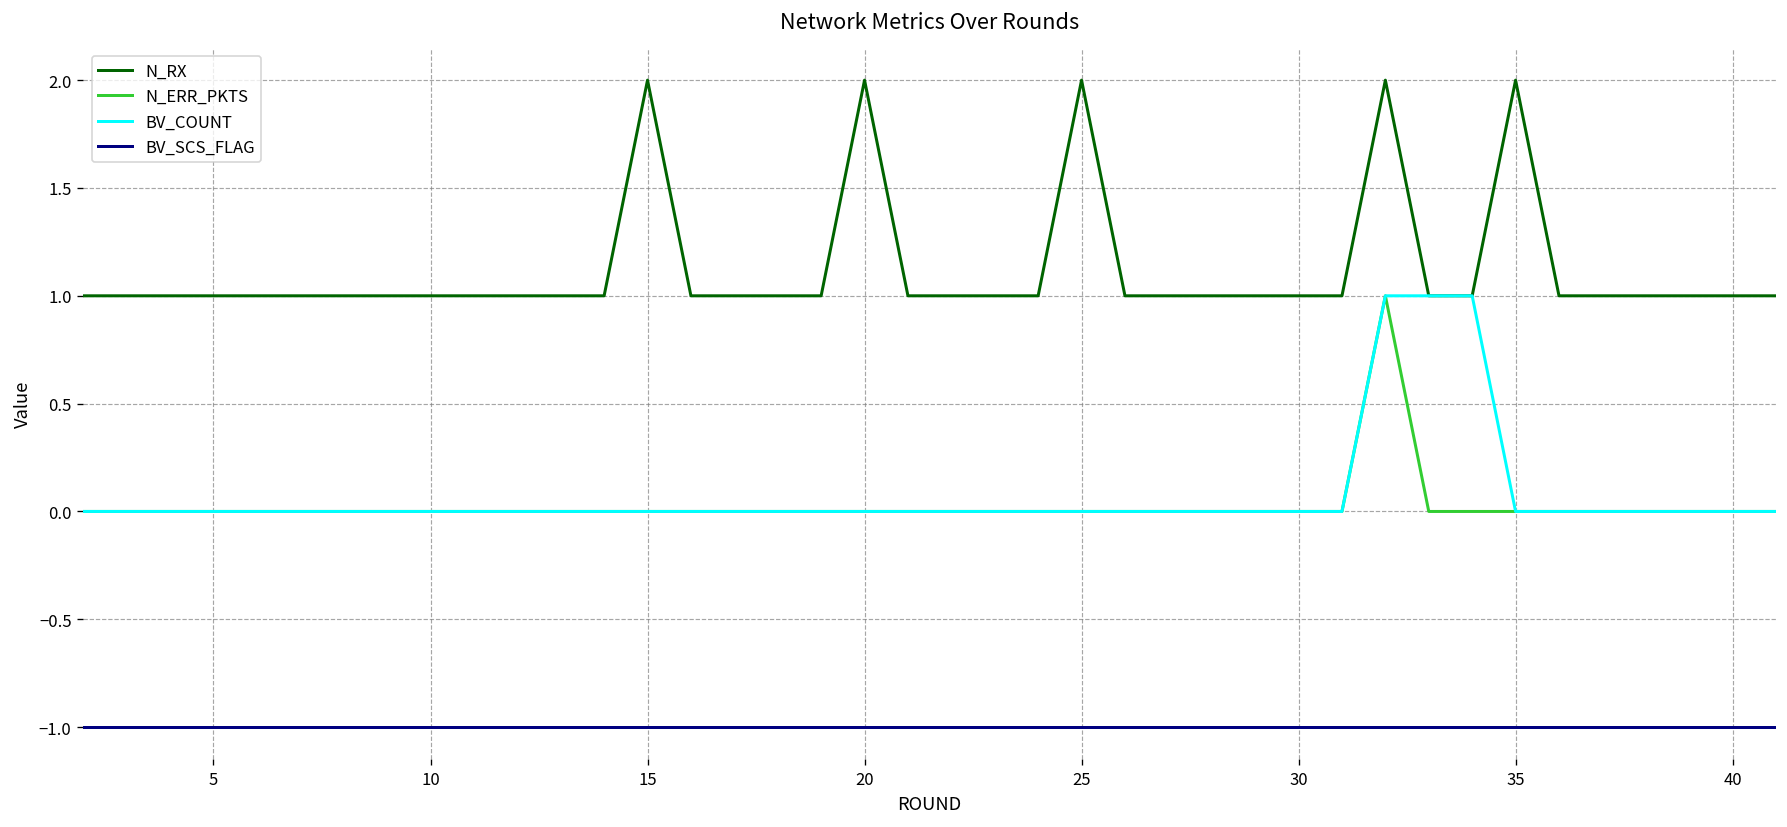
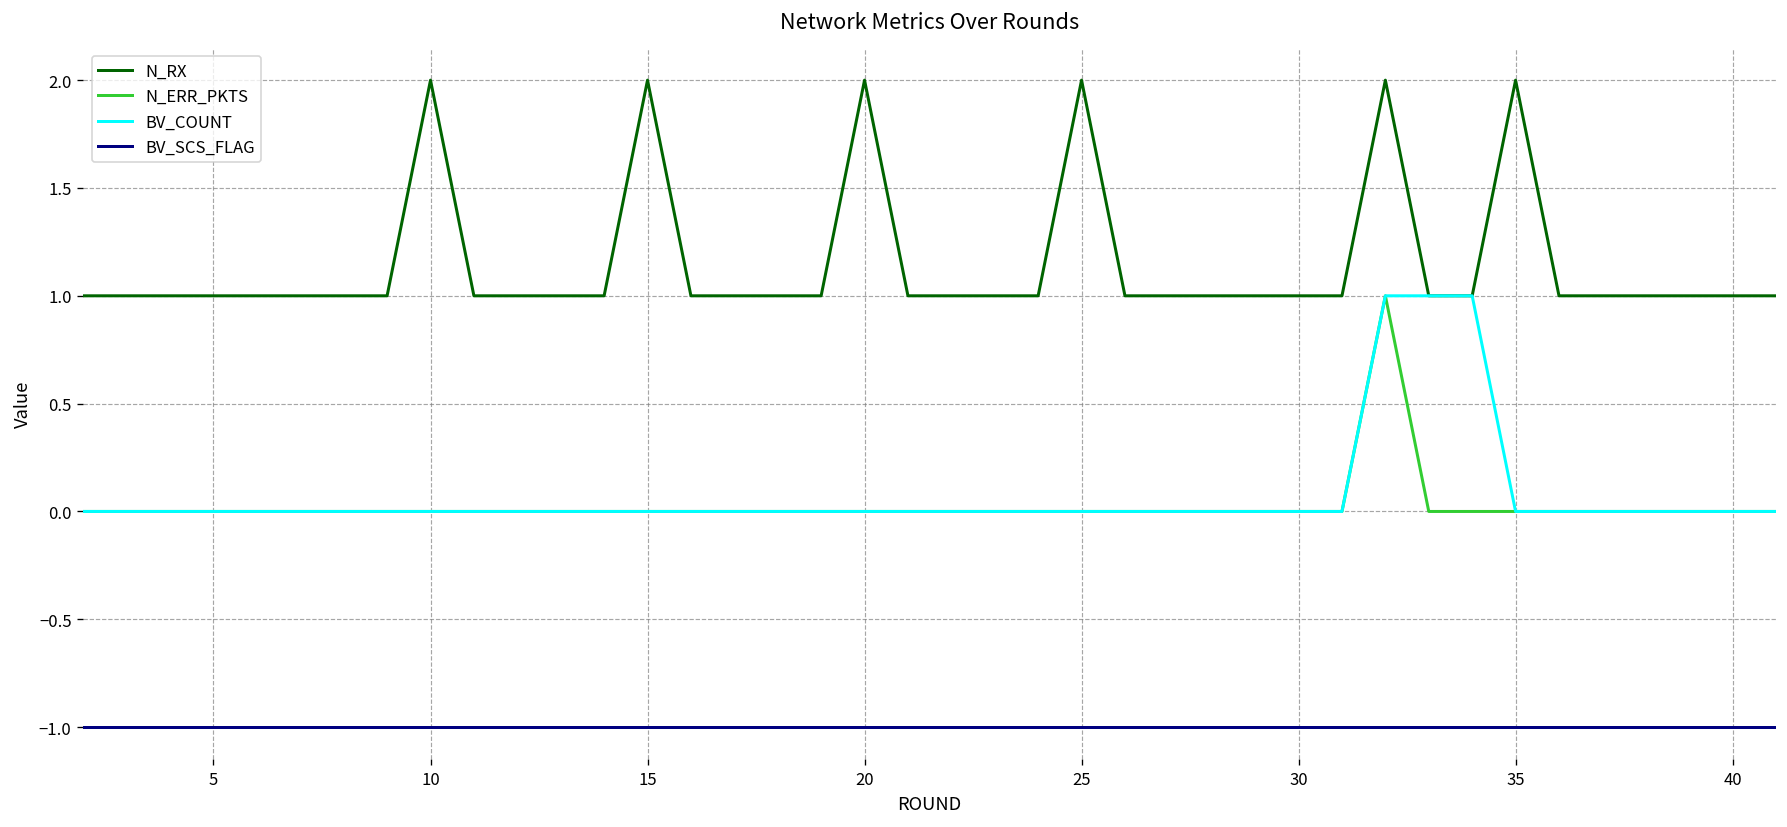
  {
    "N_RX": {
      "5": 1,
-     "10": 1,
+     "10": 2,
      "15": 2,
      "20": 2,
      "25": 2,
      "30": 1,
      "35": 2,
      "40": 1
    },
    "BV_SCS_FLAG": {
      "5": -1,
      "10": -1,
      "15": -1,
      "20": -1,
      "25": -1,
      "30": -1,
      "35": -1,
      "40": -1
    }
  }
